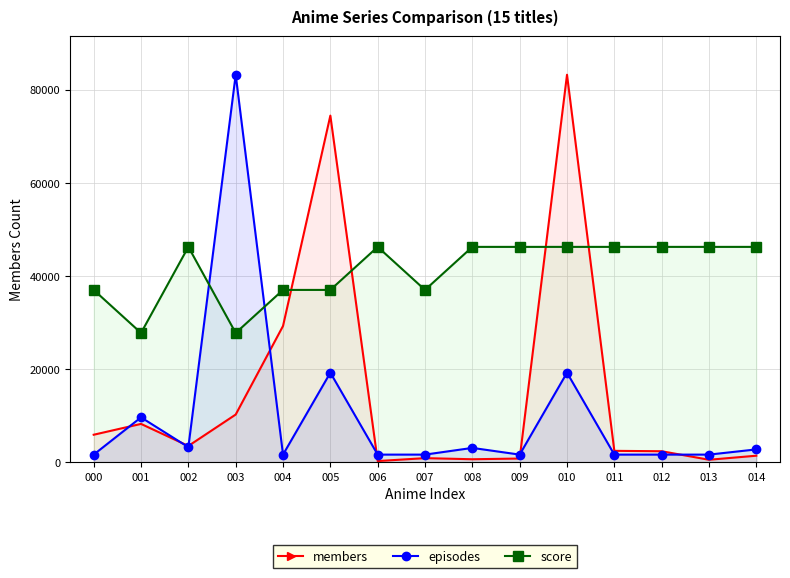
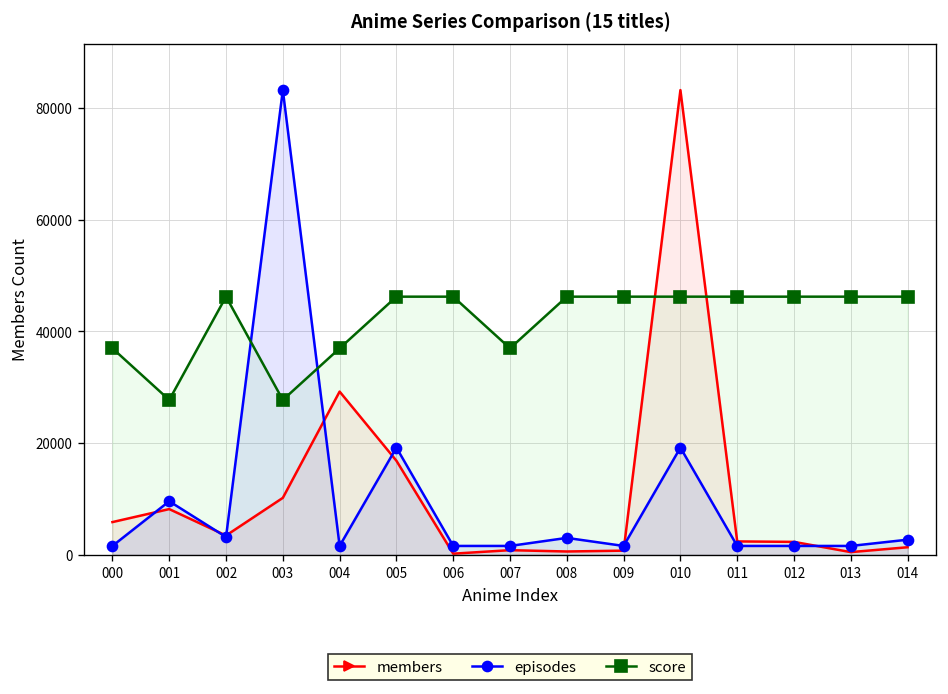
  {
    "members": {
      "000": 6000,
      "001": 8000,
      "003": 10000,
      "004": 29000,
-     "005": 74000,
+     "005": 17000,
      "006": 0,
      "007": 1000,
      "008": 1000,
      "009": 1000,
      "010": 83000,
      "011": 2000,
      "012": 2000,
      "013": 0,
      "014": 1000
    },
    "episodes": {
      "000": 2000,
      "001": 10000,
      "003": 83000,
      "004": 2000,
      "005": 19000,
      "006": 2000,
      "007": 2000,
      "008": 3000,
      "009": 2000,
      "010": 19000,
      "011": 2000,
      "012": 2000,
      "013": 2000,
      "014": 3000
    },
    "score": {
      "000": 37000,
      "001": 28000,
      "002": 46000,
      "003": 28000,
      "004": 37000,
-     "005": 37000,
+     "005": 46000,
      "006": 46000,
      "007": 37000,
      "008": 46000,
      "009": 46000,
      "010": 46000,
      "011": 46000,
      "012": 46000,
      "013": 46000,
      "014": 46000
    }
  }
